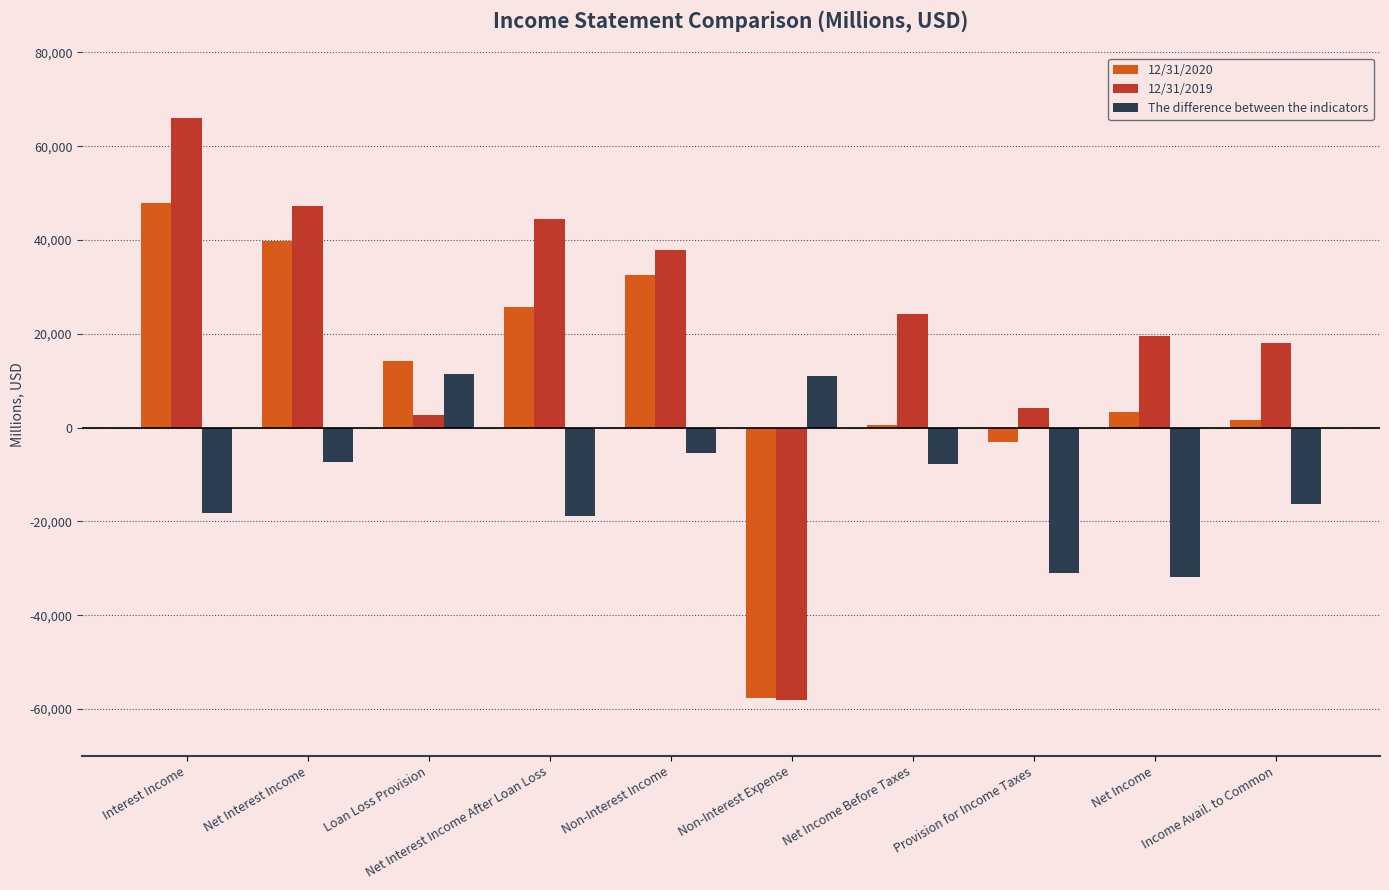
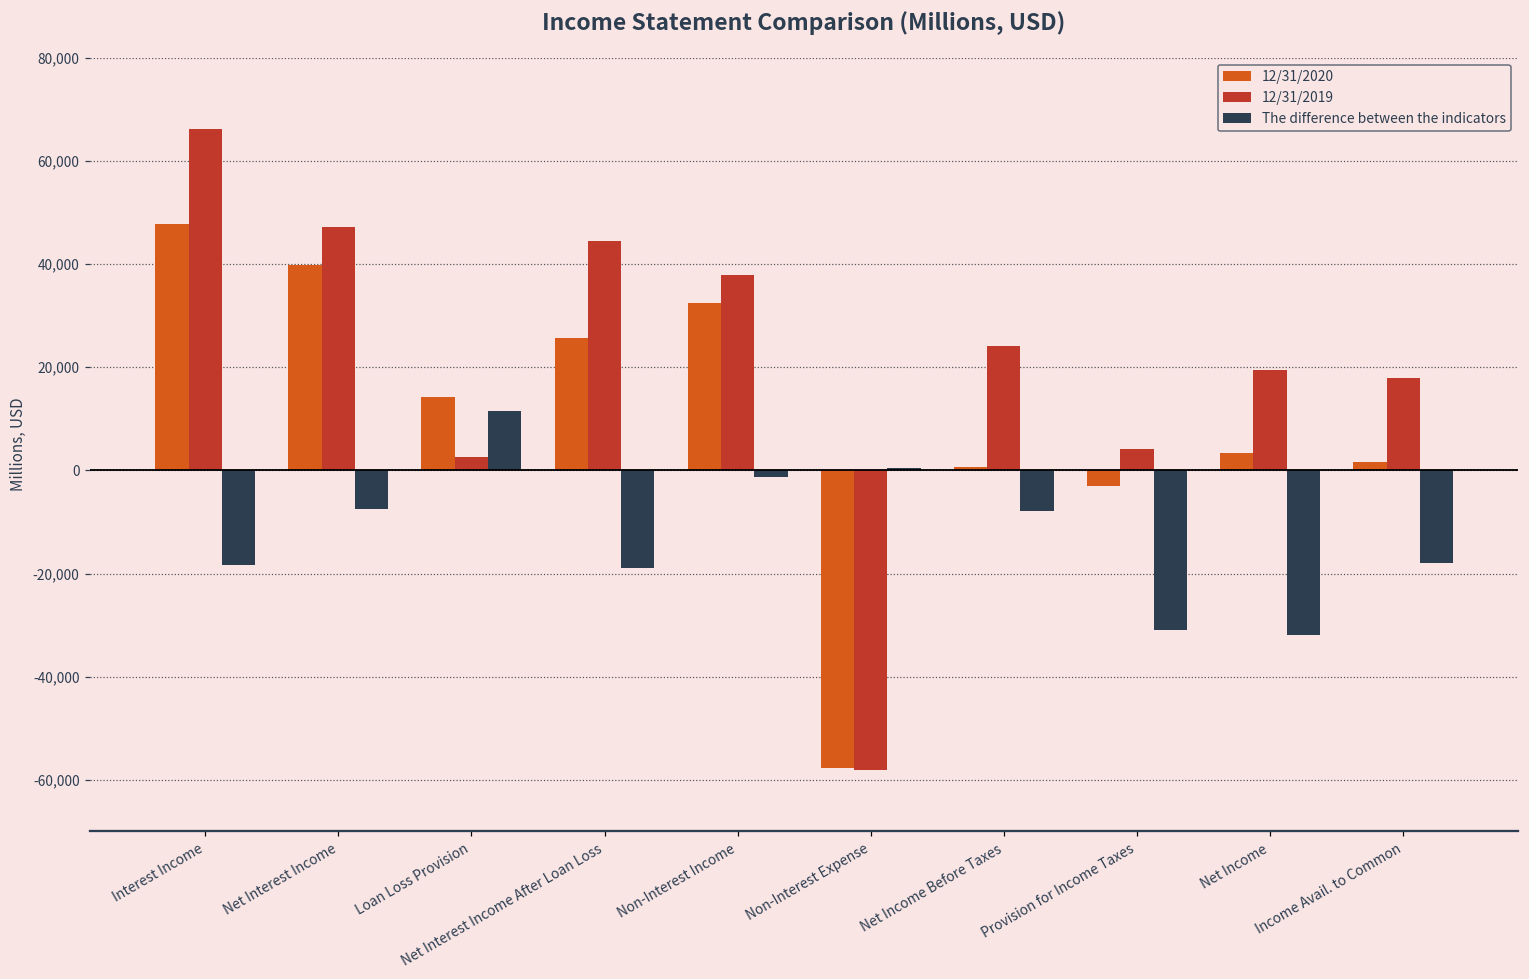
  {
    "The difference between the indicators": {
      "Interest Income": "-18,000",
      "Net Interest Income": "-7,000",
      "Loan Loss Provision": "11,000",
      "Net Interest Income After Loan Loss": "-19,000",
-     "Non-Interest Income": "-5,000",
-     "Non-Interest Expense": "11,000",
+     "Non-Interest Income": "-1,000",
+     "Non-Interest Expense": "1,000",
      "Net Income Before Taxes": "-8,000",
      "Provision for Income Taxes": "-31,000",
      "Net Income": "-32,000",
-     "Income Avail. to Common": "-16,000"
+     "Income Avail. to Common": "-18,000"
    }
  }
